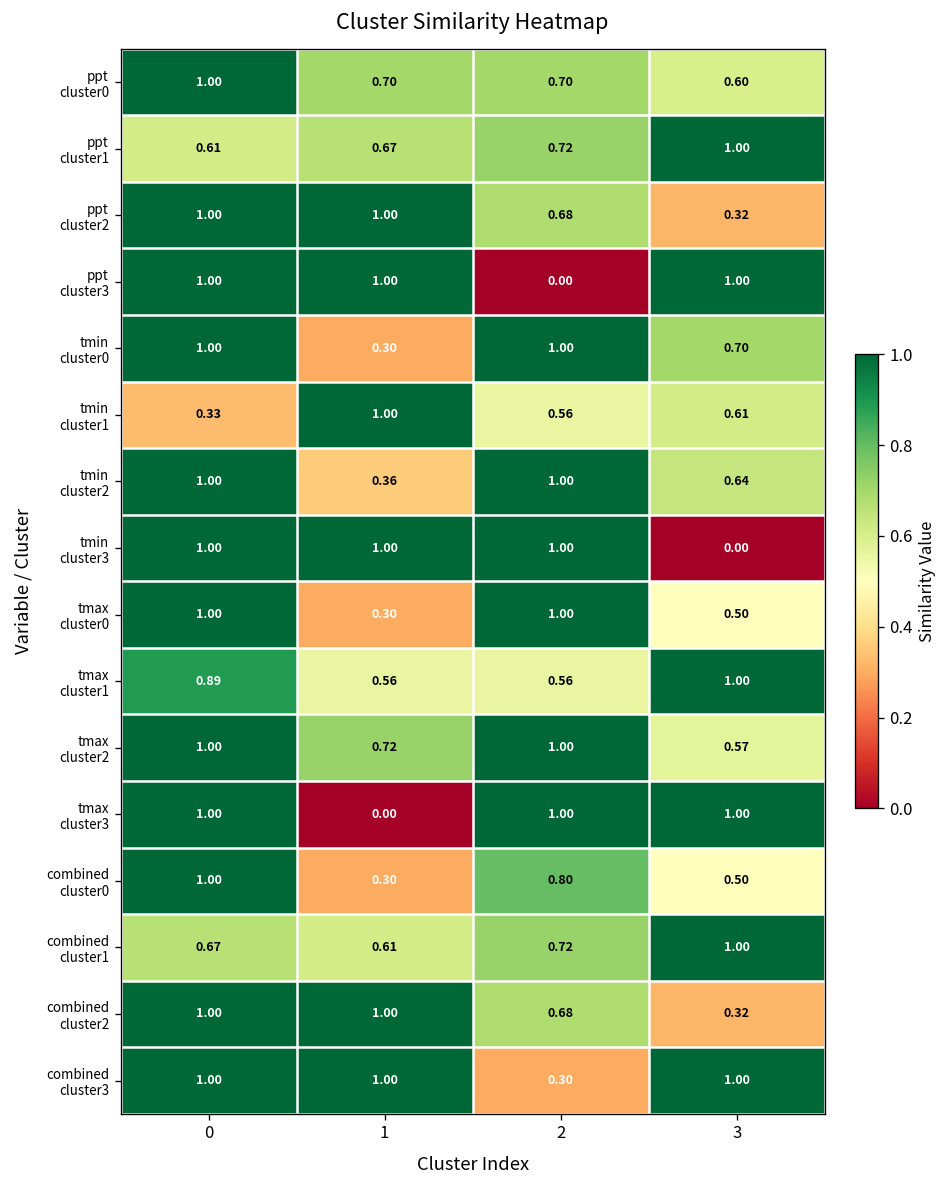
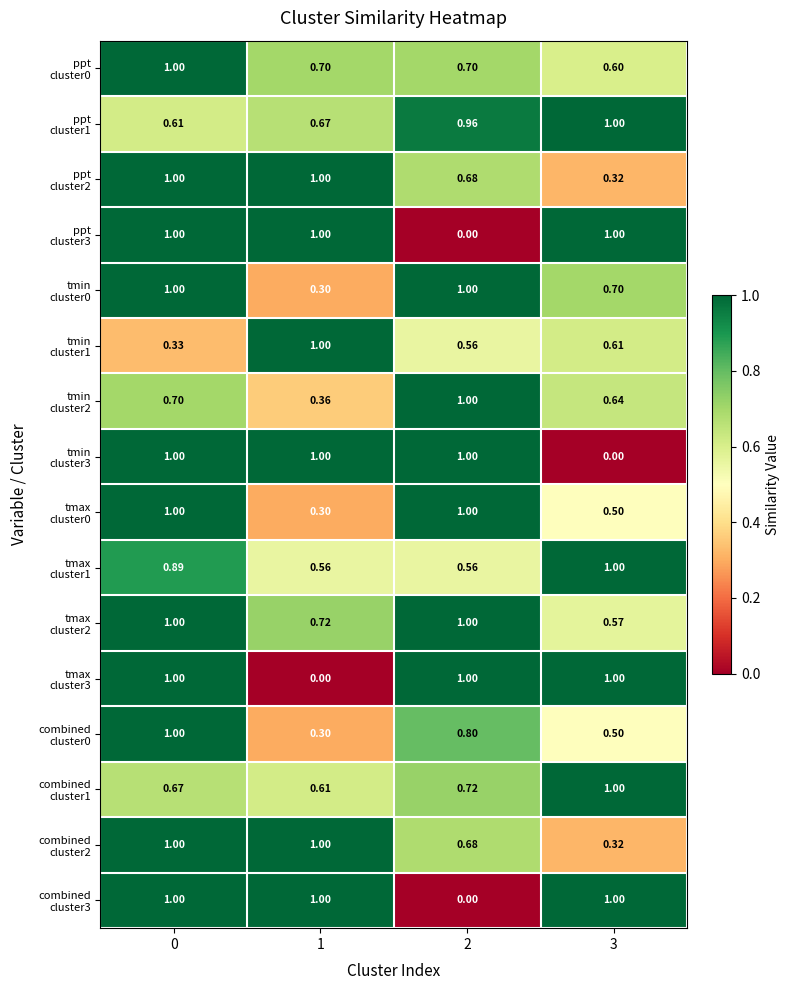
  {
    "ppt cluster0": {
      "0": 1.00,
      "1": 0.70,
      "2": 0.70,
      "3": 0.60
    },
    "ppt cluster1": {
      "0": 0.61,
      "1": 0.67,
-     "2": 0.72,
+     "2": 0.96,
      "3": 1.00
    },
    "ppt cluster2": {
      "0": 1.00,
      "1": 1.00,
      "2": 0.68,
      "3": 0.32
    },
    "ppt cluster3": {
      "0": 1.00,
      "1": 1.00,
      "2": 0.00,
      "3": 1.00
    },
    "tmin cluster0": {
      "0": 1.00,
      "1": 0.30,
      "2": 1.00,
      "3": 0.70
    },
    "tmin cluster1": {
      "0": 0.33,
      "1": 1.00,
      "2": 0.56,
      "3": 0.61
    },
    "tmin cluster2": {
-     "0": 1.00,
+     "0": 0.70,
      "1": 0.36,
      "2": 1.00,
      "3": 0.64
    },
    "tmin cluster3": {
      "0": 1.00,
      "1": 1.00,
      "2": 1.00,
      "3": 0.00
    },
    "tmax cluster0": {
      "0": 1.00,
      "1": 0.30,
      "2": 1.00,
      "3": 0.50
    },
    "tmax cluster1": {
      "0": 0.89,
      "1": 0.56,
      "2": 0.56,
      "3": 1.00
    },
    "tmax cluster2": {
      "0": 1.00,
      "1": 0.72,
      "2": 1.00,
      "3": 0.57
    },
    "tmax cluster3": {
      "0": 1.00,
      "1": 0.00,
      "2": 1.00,
      "3": 1.00
    },
    "combined cluster0": {
      "0": 1.00,
      "1": 0.30,
      "2": 0.80,
      "3": 0.50
    },
    "combined cluster1": {
      "0": 0.67,
      "1": 0.61,
      "2": 0.72,
      "3": 1.00
    },
    "combined cluster2": {
      "0": 1.00,
      "1": 1.00,
      "2": 0.68,
      "3": 0.32
    },
    "combined cluster3": {
      "0": 1.00,
      "1": 1.00,
-     "2": 0.30,
+     "2": 0.00,
      "3": 1.00
    }
  }
